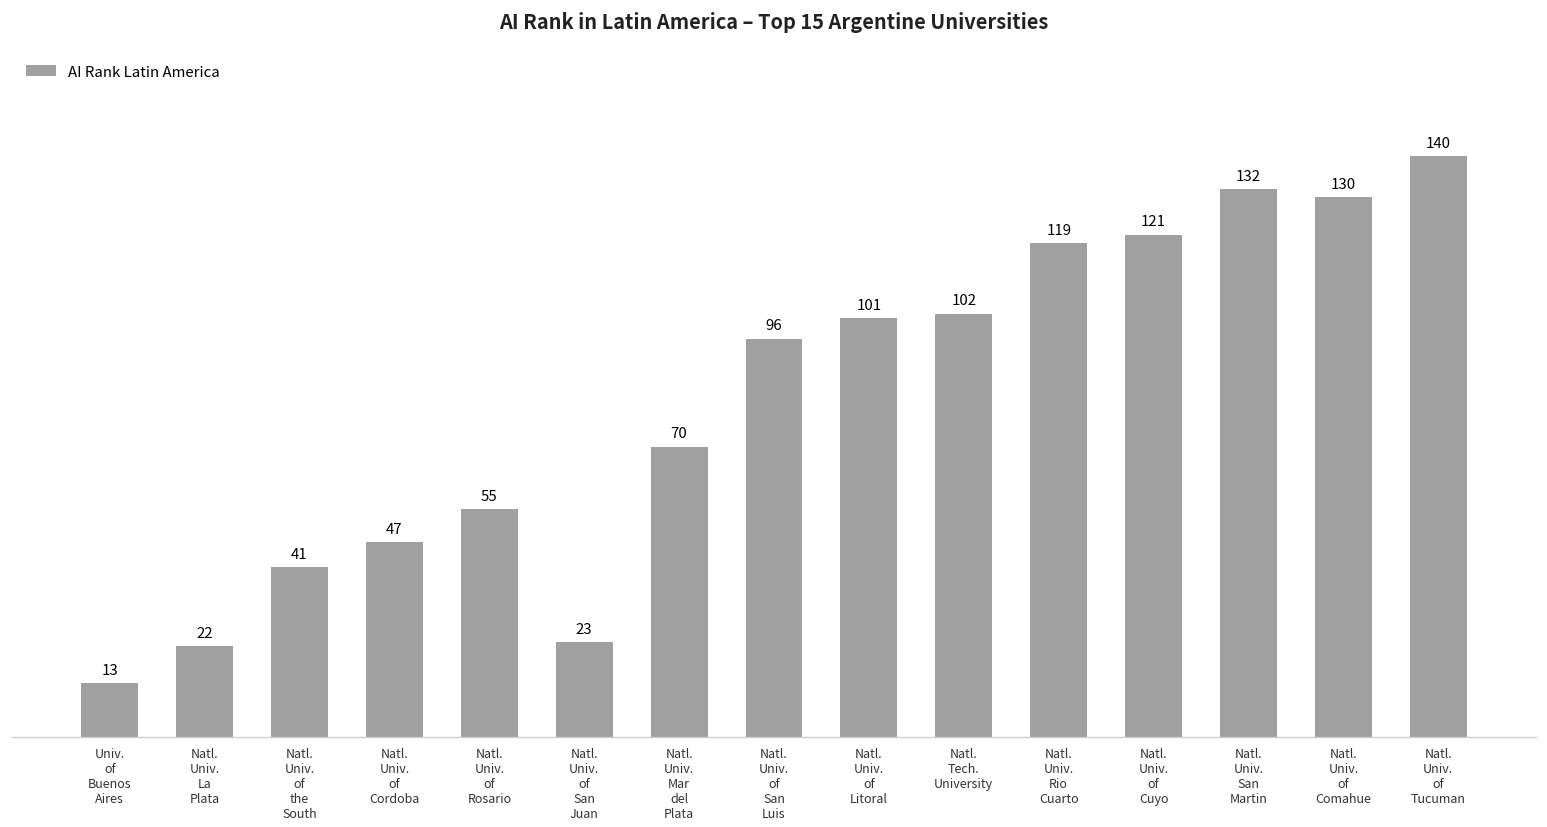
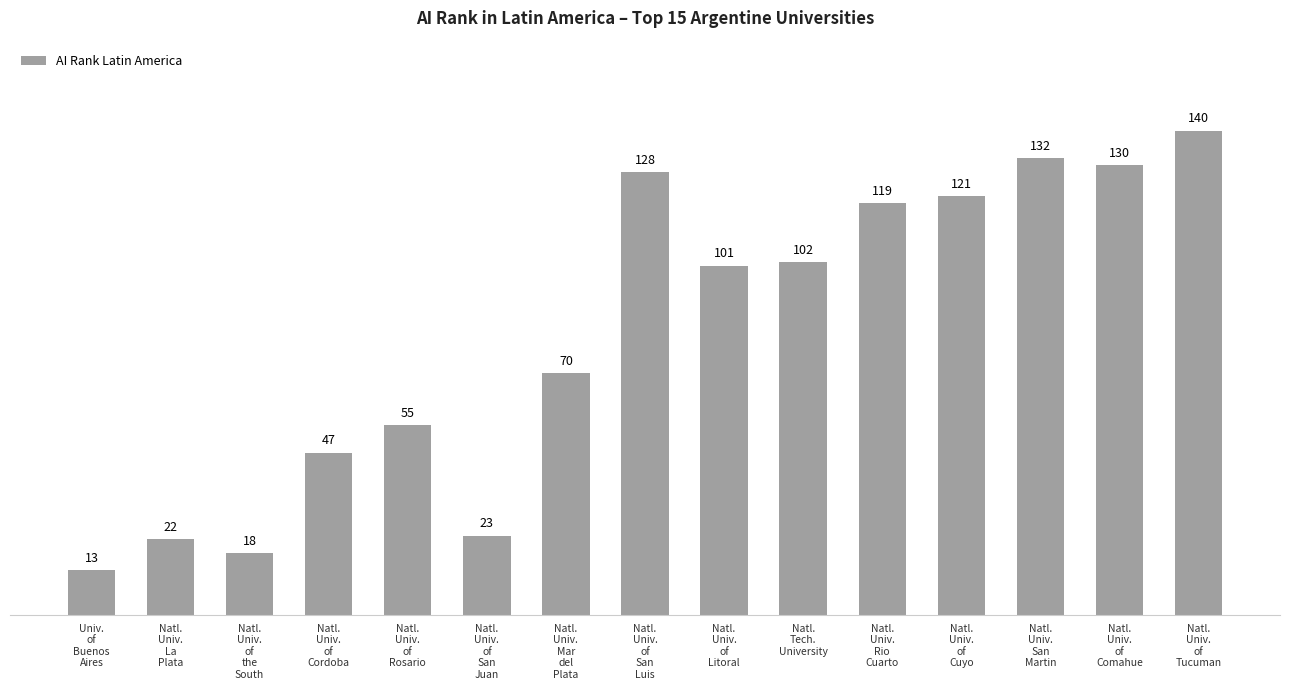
  {
    "Univ. of Buenos Aires": 13,
    "Natl. Univ. La Plata": 22,
-   "Natl. Univ. of the South": 41,
+   "Natl. Univ. of the South": 18,
    "Natl. Univ. of Cordoba": 47,
    "Natl. Univ. of Rosario": 55,
    "Natl. Univ. of San Juan": 23,
    "Natl. Univ. Mar del Plata": 70,
-   "Natl. Univ. of San Luis": 96,
+   "Natl. Univ. of San Luis": 128,
    "Natl. Univ. of Litoral": 101,
    "Natl. Tech. University": 102,
    "Natl. Univ. Rio Cuarto": 119,
    "Natl. Univ. of Cuyo": 121,
    "Natl. Univ. San Martin": 132,
    "Natl. Univ. of Comahue": 130,
    "Natl. Univ. of Tucuman": 140
  }
